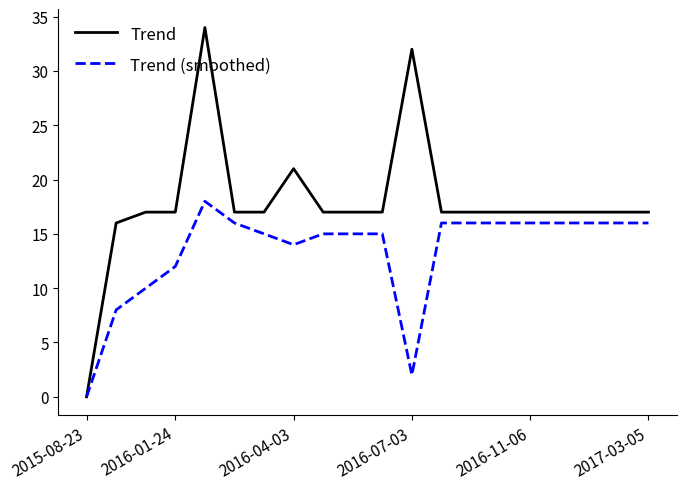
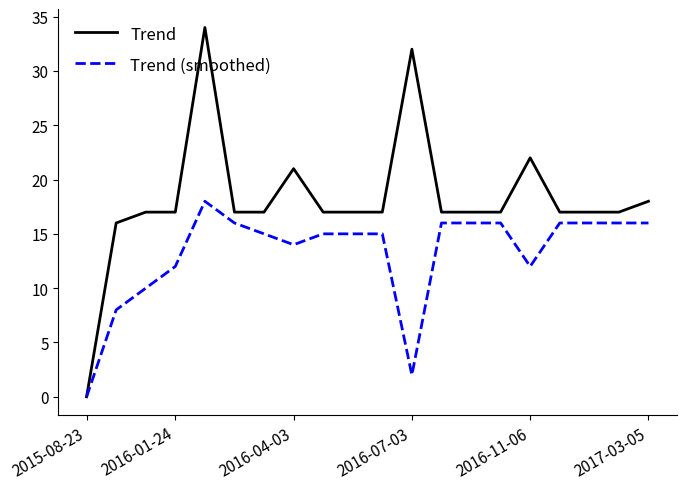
  {
    "Trend": {
      "2016-01-24": 17,
      "2016-04-03": 21,
      "2016-07-03": 32,
-     "2016-11-06": 17,
-     "2017-03-05": 17
+     "2016-11-06": 22,
+     "2017-03-05": 18
    },
    "Trend (smoothed)": {
      "2016-01-24": 12,
      "2016-04-03": 14,
      "2016-07-03": 2,
-     "2016-11-06": 16,
+     "2016-11-06": 12,
      "2017-03-05": 16
    }
  }
